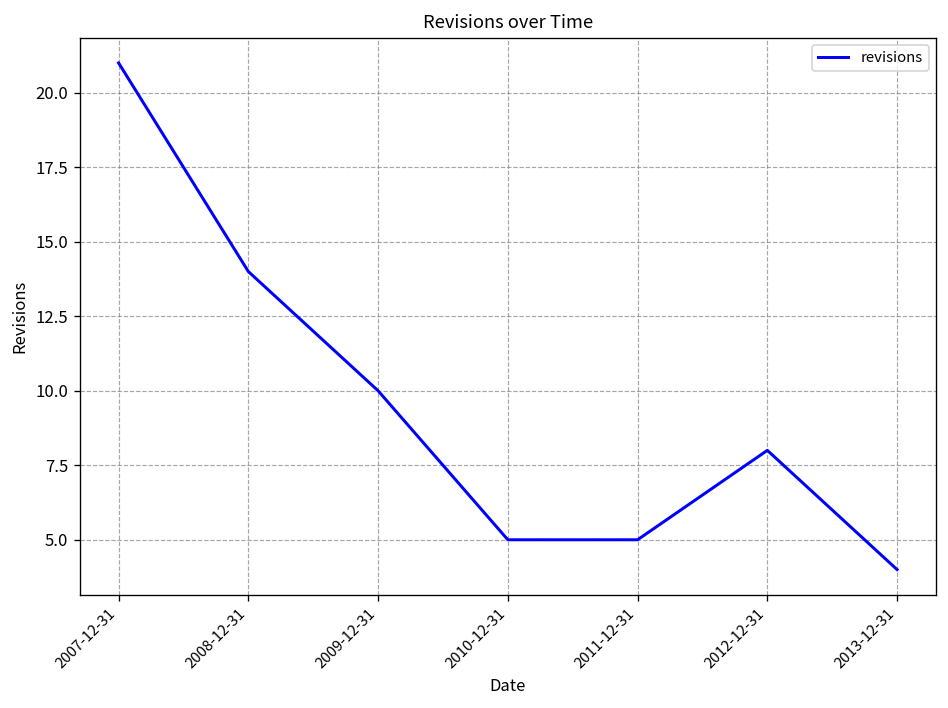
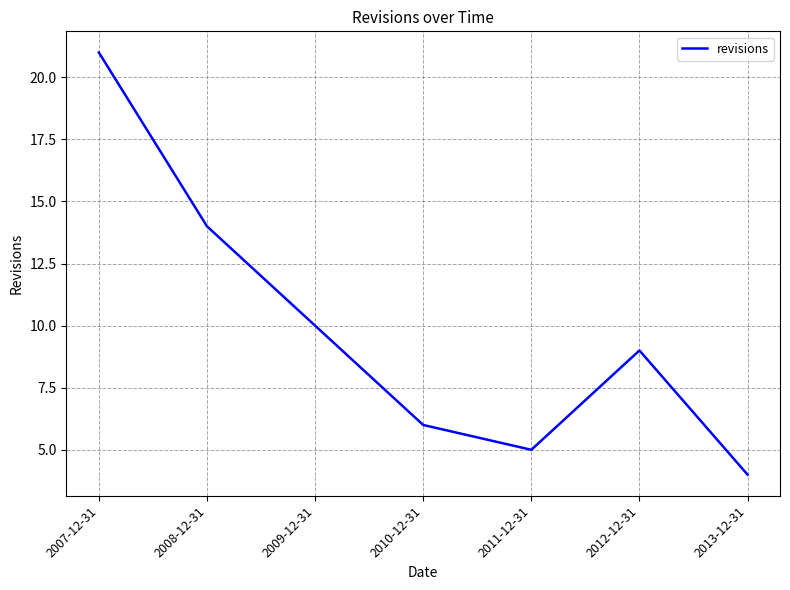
  {
    "2007-12-31": 21,
    "2008-12-31": 14,
    "2009-12-31": 10,
-   "2010-12-31": 5,
+   "2010-12-31": 6,
    "2011-12-31": 5,
-   "2012-12-31": 8,
+   "2012-12-31": 9,
    "2013-12-31": 4
  }
